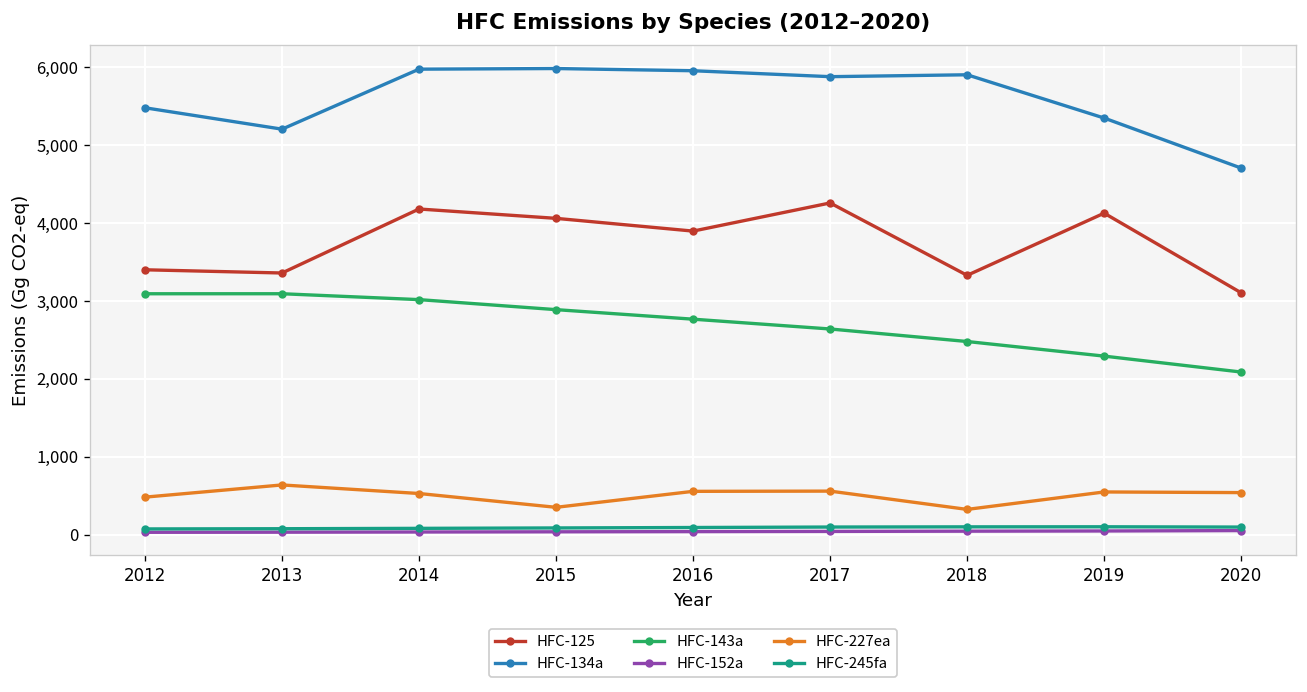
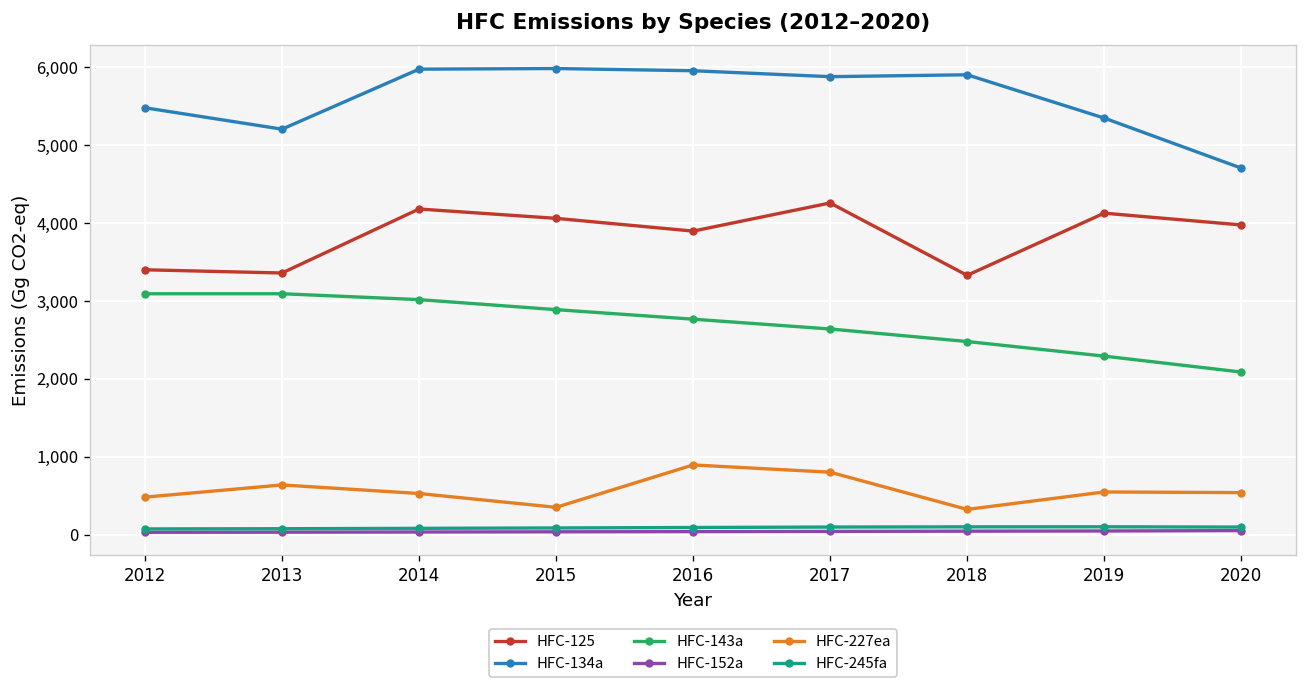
  {
    "HFC-125": {
      "2012": "3,400",
      "2013": "3,400",
      "2014": "4,200",
      "2015": "4,100",
      "2016": "3,900",
      "2017": "4,300",
      "2018": "3,300",
      "2019": "4,100",
-     "2020": "3,100"
+     "2020": "4,000"
    },
    "HFC-134a": {
      "2012": "5,500",
      "2013": "5,200",
      "2014": "6,000",
      "2015": "6,000",
      "2016": "6,000",
      "2017": "5,900",
      "2018": "5,900",
      "2019": "5,300",
      "2020": "4,700"
    },
    "HFC-152a": {
      "2012": "0",
      "2013": "0",
      "2014": "0",
      "2015": "0",
      "2016": "0",
      "2017": "0",
      "2018": "0",
      "2019": "0",
      "2020": "100"
    },
    "HFC-227ea": {
      "2012": "500",
      "2013": "600",
      "2014": "500",
      "2015": "400",
-     "2016": "600",
-     "2017": "600",
+     "2016": "900",
+     "2017": "800",
      "2018": "300",
      "2019": "500",
      "2020": "500"
    }
  }
